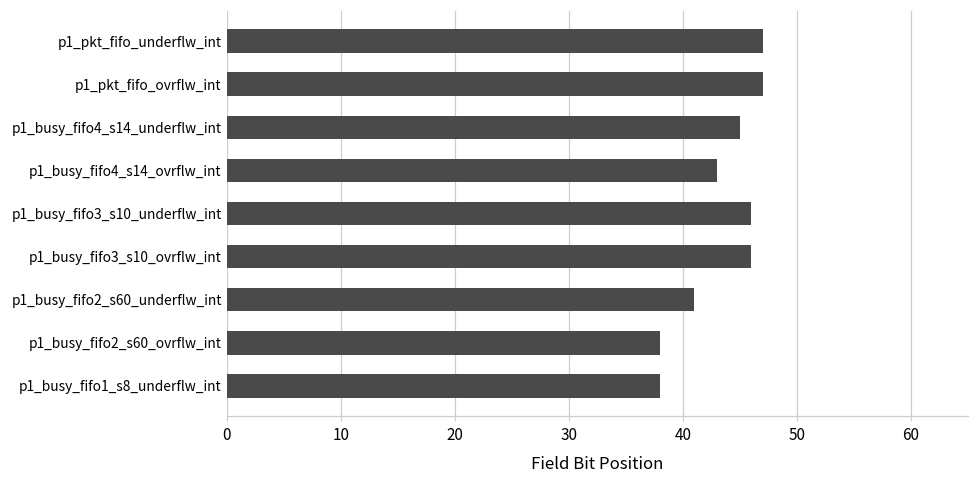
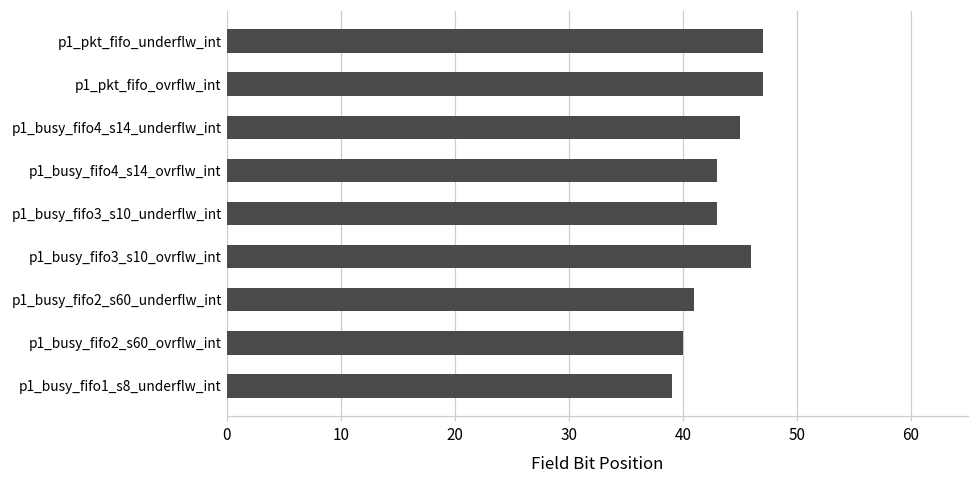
  {
    "p1_pkt_fifo_underflw_int": 47,
    "p1_pkt_fifo_ovrflw_int": 47,
    "p1_busy_fifo4_s14_underflw_int": 45,
    "p1_busy_fifo4_s14_ovrflw_int": 43,
-   "p1_busy_fifo3_s10_underflw_int": 46,
+   "p1_busy_fifo3_s10_underflw_int": 43,
    "p1_busy_fifo3_s10_ovrflw_int": 46,
    "p1_busy_fifo2_s60_underflw_int": 41,
-   "p1_busy_fifo2_s60_ovrflw_int": 38,
-   "p1_busy_fifo1_s8_underflw_int": 38
+   "p1_busy_fifo2_s60_ovrflw_int": 40,
+   "p1_busy_fifo1_s8_underflw_int": 39
  }
